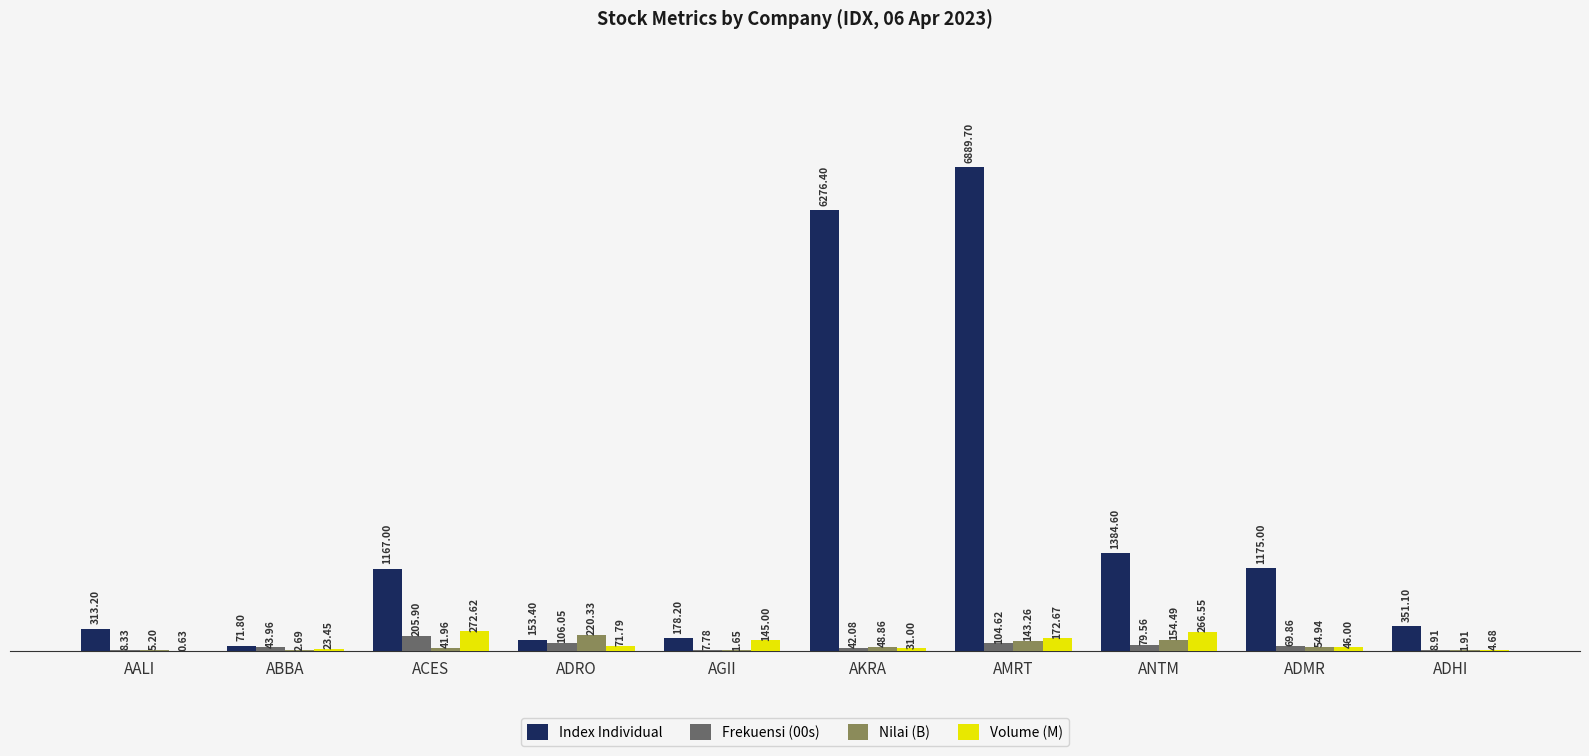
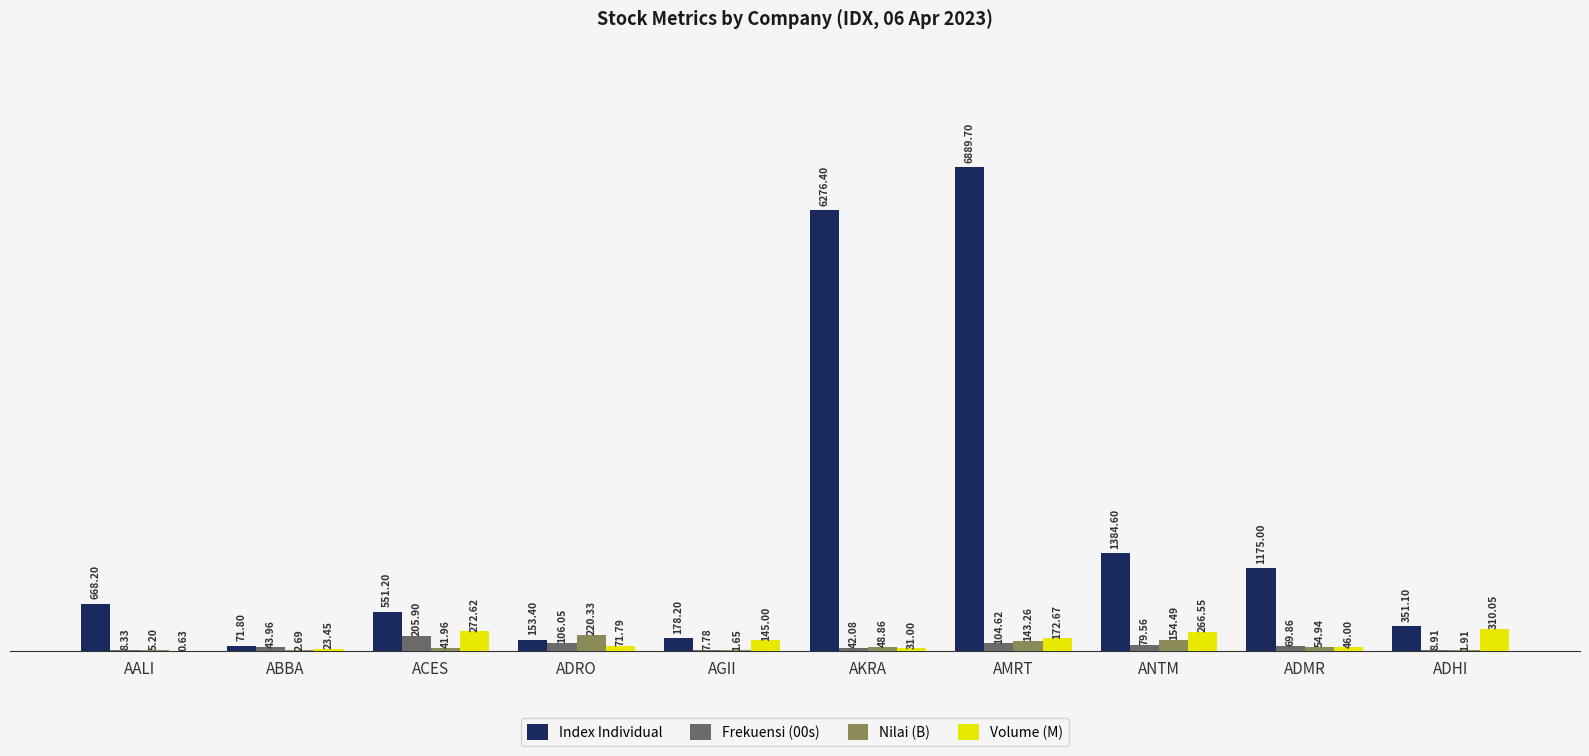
  {
    "Index Individual": {
-     "AALI": 313.20,
+     "AALI": 668.20,
      "ABBA": 71.80,
-     "ACES": 1167.00,
+     "ACES": 551.20,
      "ADRO": 153.40,
      "AGII": 178.20,
      "AKRA": 6276.40,
      "AMRT": 6889.70,
      "ANTM": 1384.60,
      "ADMR": 1175.00,
      "ADHI": 351.10
    },
    "Volume (M)": {
      "AALI": 0.63,
      "ABBA": 23.45,
      "ACES": 272.62,
      "ADRO": 71.79,
      "AGII": 145.00,
      "AKRA": 31.00,
      "AMRT": 172.67,
      "ANTM": 266.55,
      "ADMR": 46.00,
-     "ADHI": 4.68
+     "ADHI": 310.05
    }
  }
